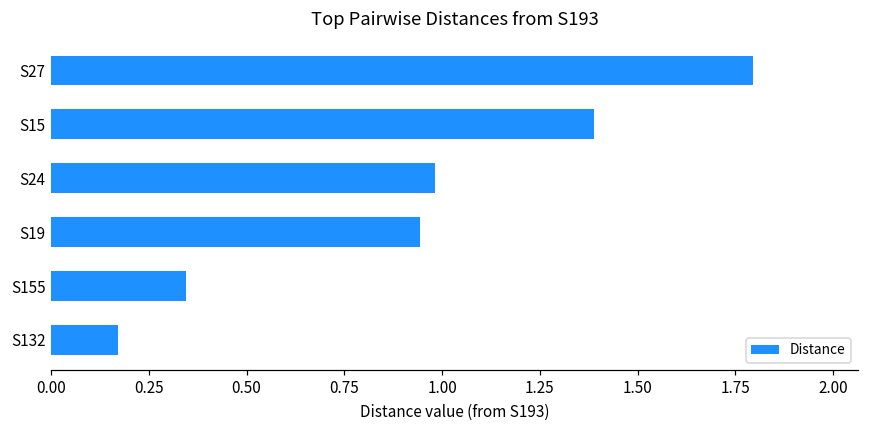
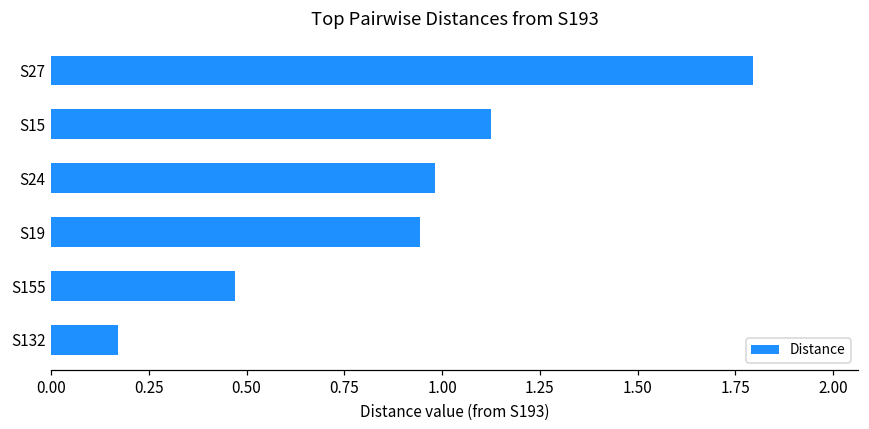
  {
    "S27": 1.79,
-   "S15": 1.39,
+   "S15": 1.12,
    "S24": 0.98,
    "S19": 0.94,
-   "S155": 0.35,
+   "S155": 0.47,
    "S132": 0.17
  }
